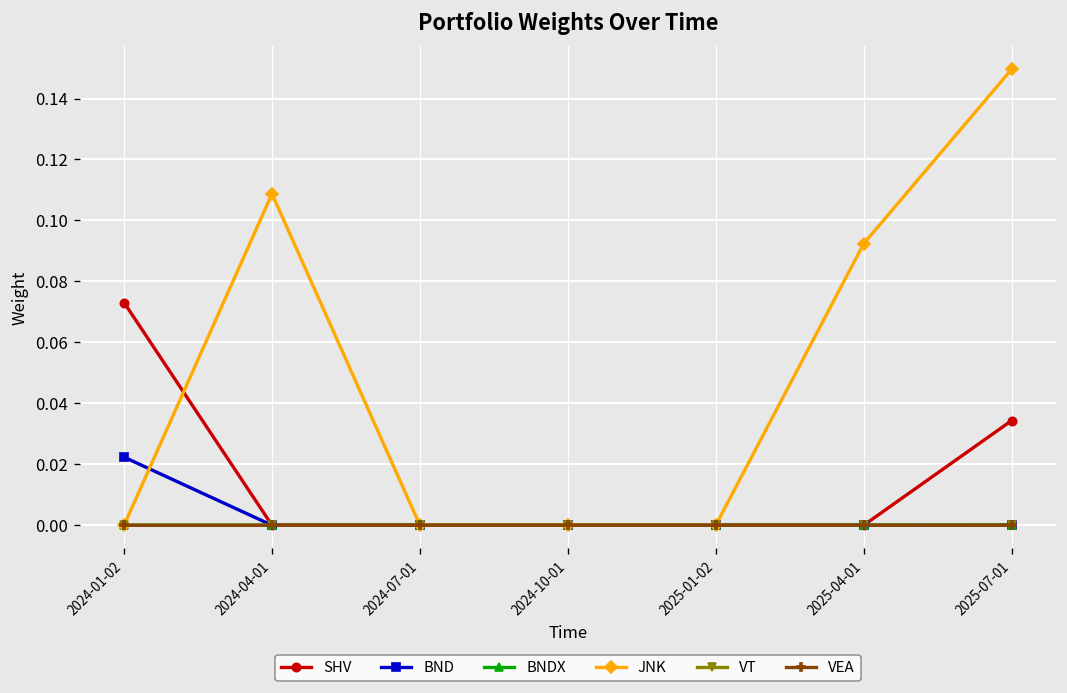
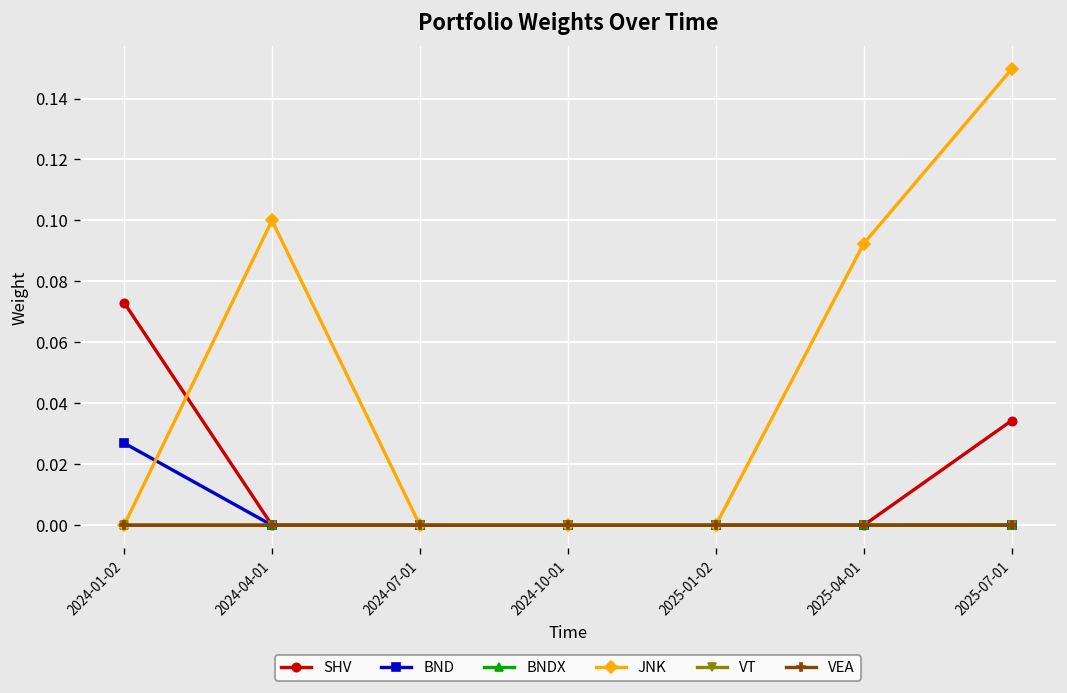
  {
    "SHV": {
      "2024-01-02": 0.073,
      "2025-07-01": 0.034
    },
    "BND": {
-     "2024-01-02": 0.022
+     "2024-01-02": 0.027
    },
    "JNK": {
-     "2024-04-01": 0.109,
+     "2024-04-01": 0.100,
      "2025-04-01": 0.092,
      "2025-07-01": 0.150
    }
  }
